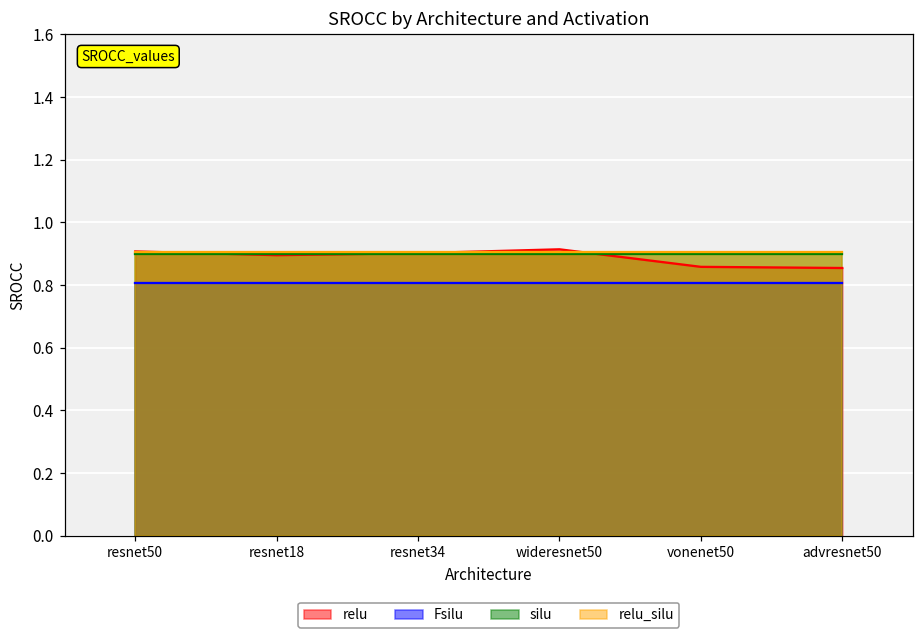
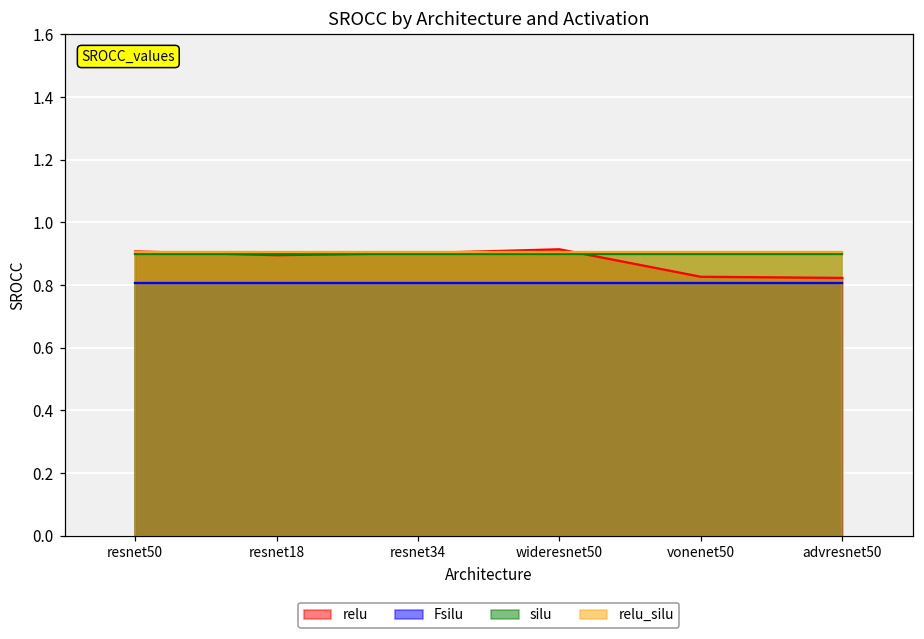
  {
    "relu": {
-     "vonenet50": 0.86,
-     "advresnet50": 0.85
+     "vonenet50": 0.83,
+     "advresnet50": 0.82
    },
    "Fsilu": {
      "resnet50": 0.81,
      "resnet18": 0.81,
      "resnet34": 0.81,
      "wideresnet50": 0.81,
      "vonenet50": 0.81,
      "advresnet50": 0.81
    },
    "silu": {
      "resnet50": 0.90,
      "wideresnet50": 0.90,
      "vonenet50": 0.90,
      "advresnet50": 0.90
    },
    "relu_silu": {
      "resnet18": 0.91,
      "vonenet50": 0.91,
      "advresnet50": 0.91
    }
  }
